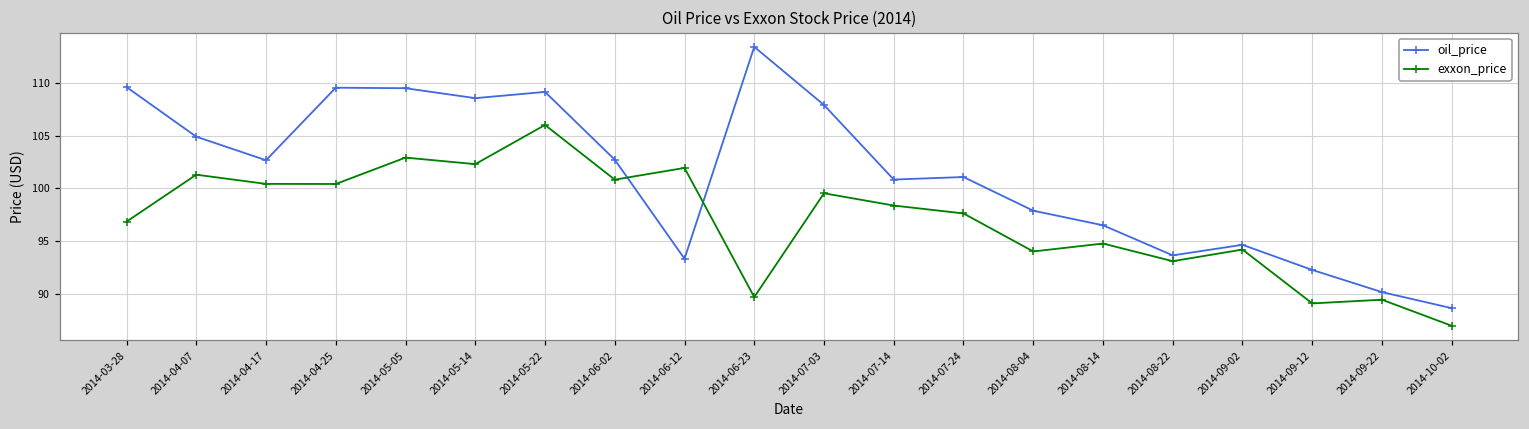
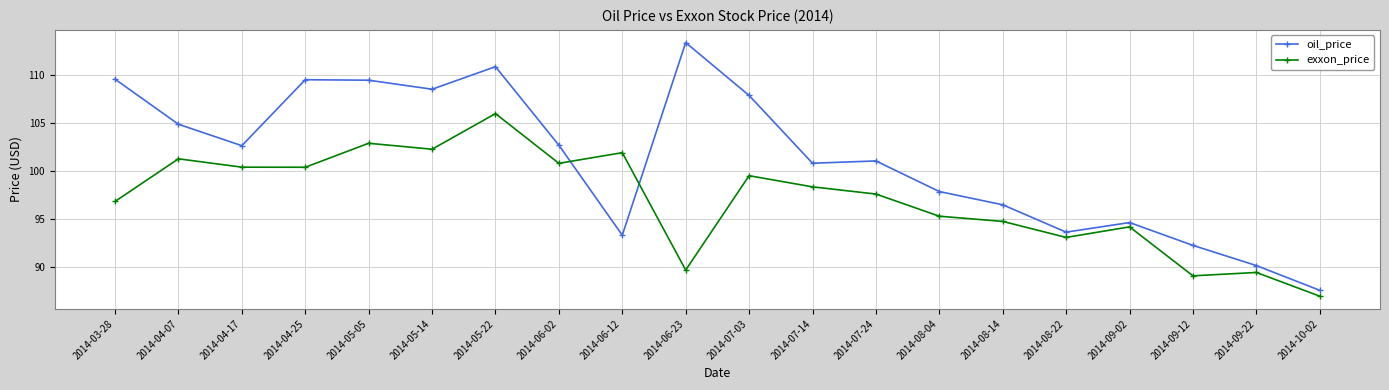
  {
    "oil_price": {
      "2014-03-28": 110,
      "2014-04-07": 105,
      "2014-04-17": 103,
      "2014-04-25": 110,
      "2014-05-05": 109,
      "2014-05-14": 109,
-     "2014-05-22": 109,
+     "2014-05-22": 111,
      "2014-06-02": 103,
      "2014-06-12": 93,
      "2014-06-23": 113,
      "2014-07-03": 108,
      "2014-07-14": 101,
      "2014-07-24": 101,
      "2014-08-04": 98,
      "2014-08-14": 97,
      "2014-08-22": 94,
      "2014-09-02": 95,
      "2014-09-12": 92,
      "2014-09-22": 90,
-     "2014-10-02": 89
+     "2014-10-02": 88
    },
    "exxon_price": {
      "2014-03-28": 97,
      "2014-04-07": 101,
      "2014-04-17": 100,
      "2014-04-25": 100,
      "2014-05-05": 103,
      "2014-05-14": 102,
      "2014-05-22": 106,
      "2014-06-02": 101,
      "2014-06-12": 102,
      "2014-06-23": 90,
      "2014-07-03": 100,
      "2014-07-14": 98,
      "2014-07-24": 98,
-     "2014-08-04": 94,
+     "2014-08-04": 95,
      "2014-08-14": 95,
      "2014-08-22": 93,
      "2014-09-02": 94,
      "2014-09-12": 89,
      "2014-09-22": 89,
      "2014-10-02": 87
    }
  }
